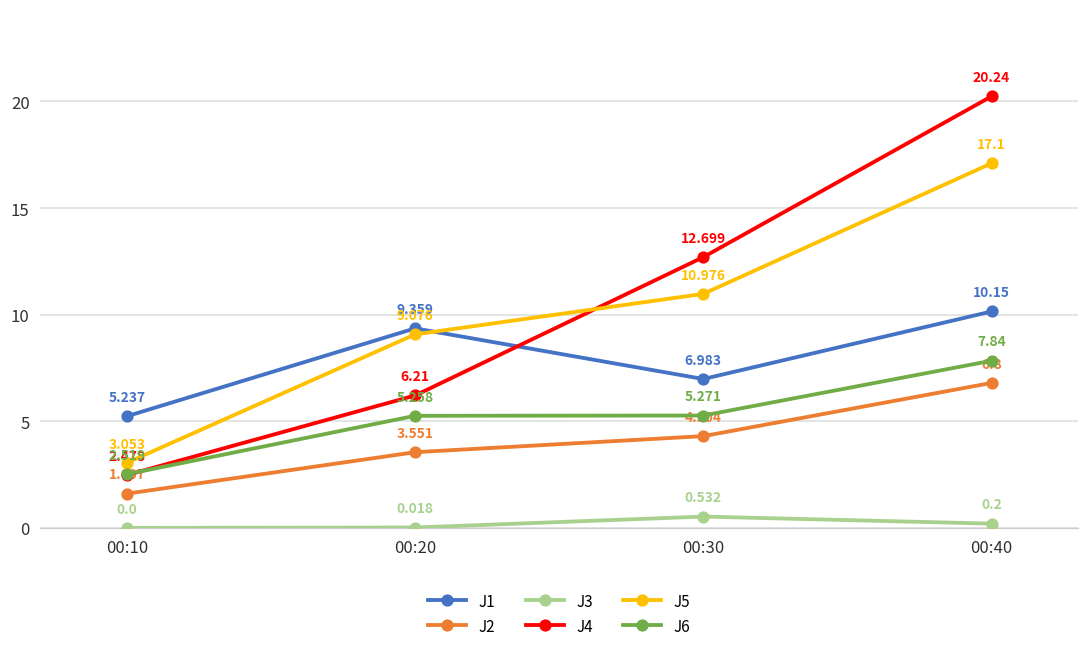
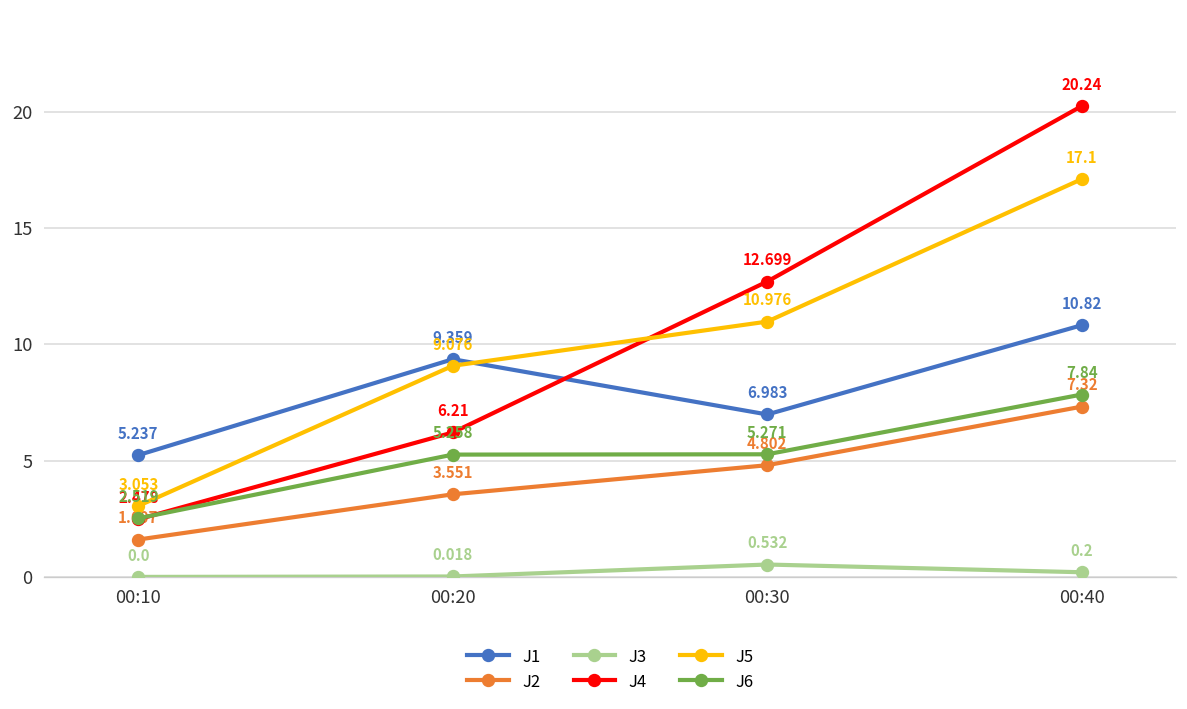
  {
    "J1": {
      "00:10": 5.237,
      "00:30": 6.983,
-     "00:40": 10.15
+     "00:40": 10.82
    },
    "J2": {
      "00:20": 3.551,
-     "00:30": 4.304,
-     "00:40": 6.8
+     "00:30": 4.802,
+     "00:40": 7.32
    },
    "J3": {
      "00:10": 0.0,
      "00:20": 0.018,
      "00:30": 0.532,
      "00:40": 0.2
    },
    "J4": {
      "00:20": 6.21,
      "00:30": 12.699,
      "00:40": 20.24
    },
    "J5": {
      "00:30": 10.976,
      "00:40": 17.1
    }
  }
